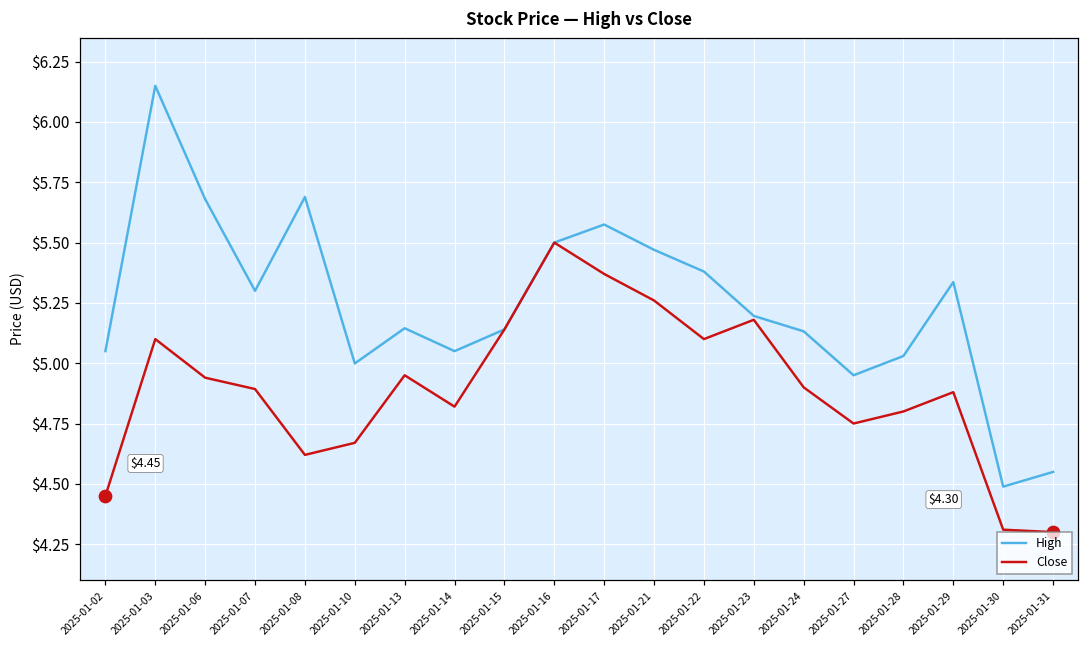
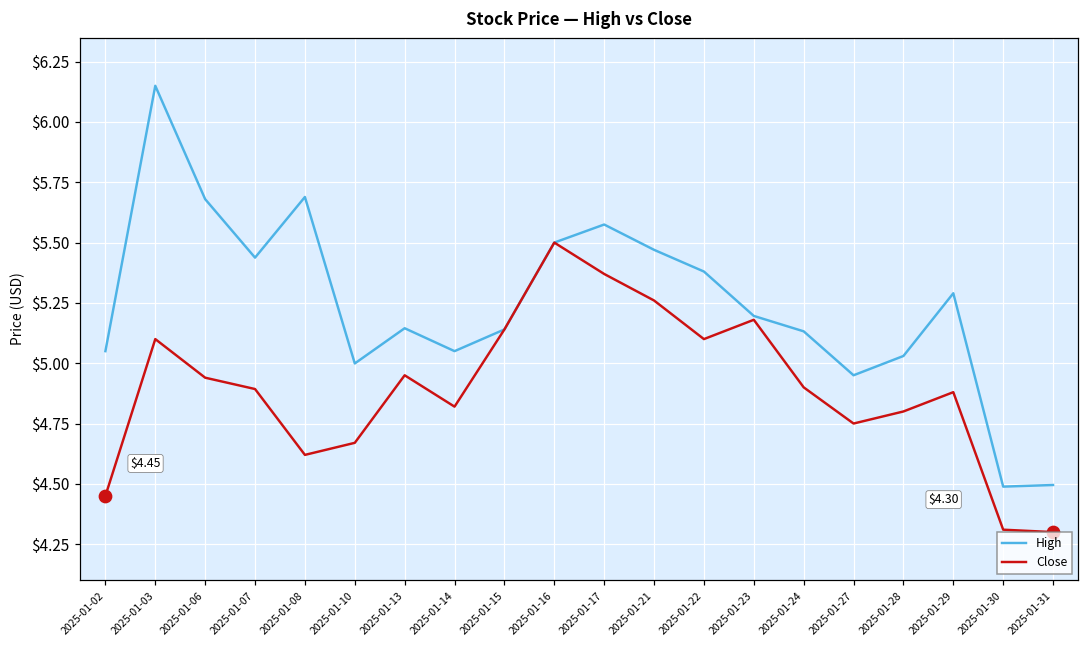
  {
    "High": {
      "2025-01-02": "$5.05",
      "2025-01-03": "$6.15",
      "2025-01-06": "$5.68",
-     "2025-01-07": "$5.30",
+     "2025-01-07": "$5.44",
      "2025-01-08": "$5.69",
      "2025-01-10": "$5.00",
      "2025-01-13": "$5.14",
      "2025-01-14": "$5.05",
      "2025-01-17": "$5.57",
      "2025-01-21": "$5.47",
      "2025-01-22": "$5.38",
      "2025-01-23": "$5.20",
      "2025-01-24": "$5.13",
      "2025-01-27": "$4.95",
      "2025-01-28": "$5.03",
-     "2025-01-29": "$5.34",
+     "2025-01-29": "$5.29",
      "2025-01-30": "$4.49",
-     "2025-01-31": "$4.55"
+     "2025-01-31": "$4.50"
    }
  }
